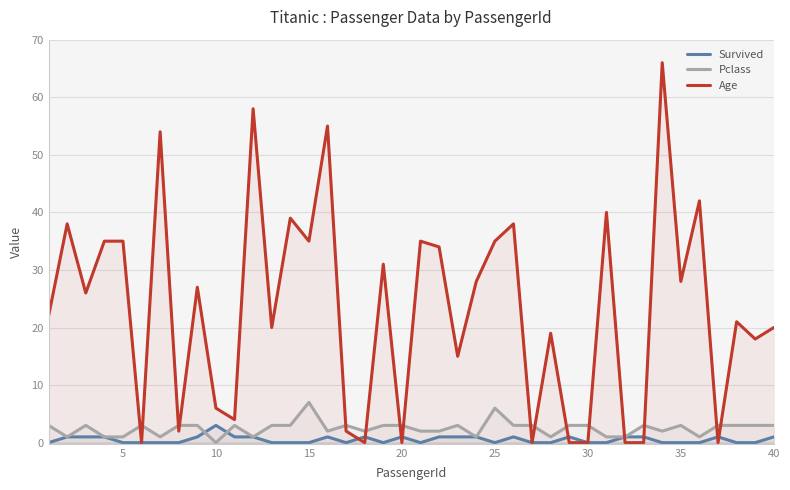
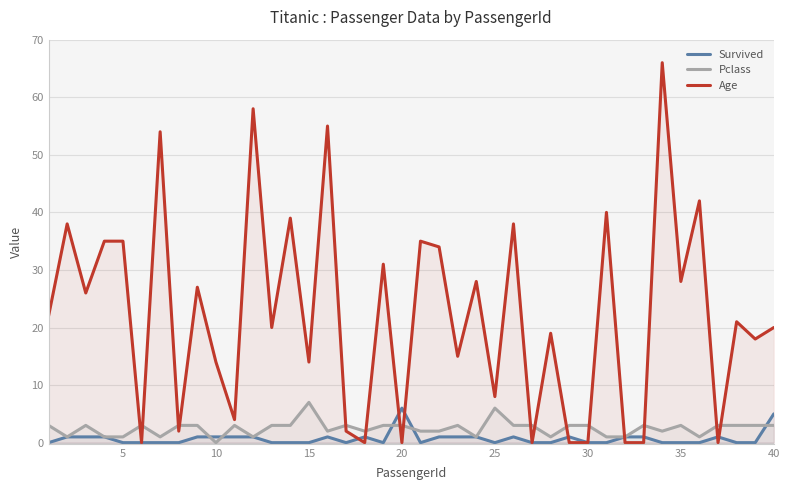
  {
    "Survived": {
      "5": 0,
-     "10": 3,
+     "10": 1,
      "15": 0,
-     "20": 1,
+     "20": 6,
      "25": 0,
      "35": 0,
-     "40": 1
+     "40": 5
    },
    "Pclass": {
      "5": 1,
      "10": 0,
      "15": 7,
      "20": 3,
      "25": 6,
      "30": 3,
      "35": 3,
      "40": 3
    },
    "Age": {
      "5": 35,
-     "10": 6,
-     "15": 35,
+     "10": 14,
+     "15": 14,
      "20": 0,
-     "25": 35,
+     "25": 8,
      "35": 28,
      "40": 20
    }
  }
